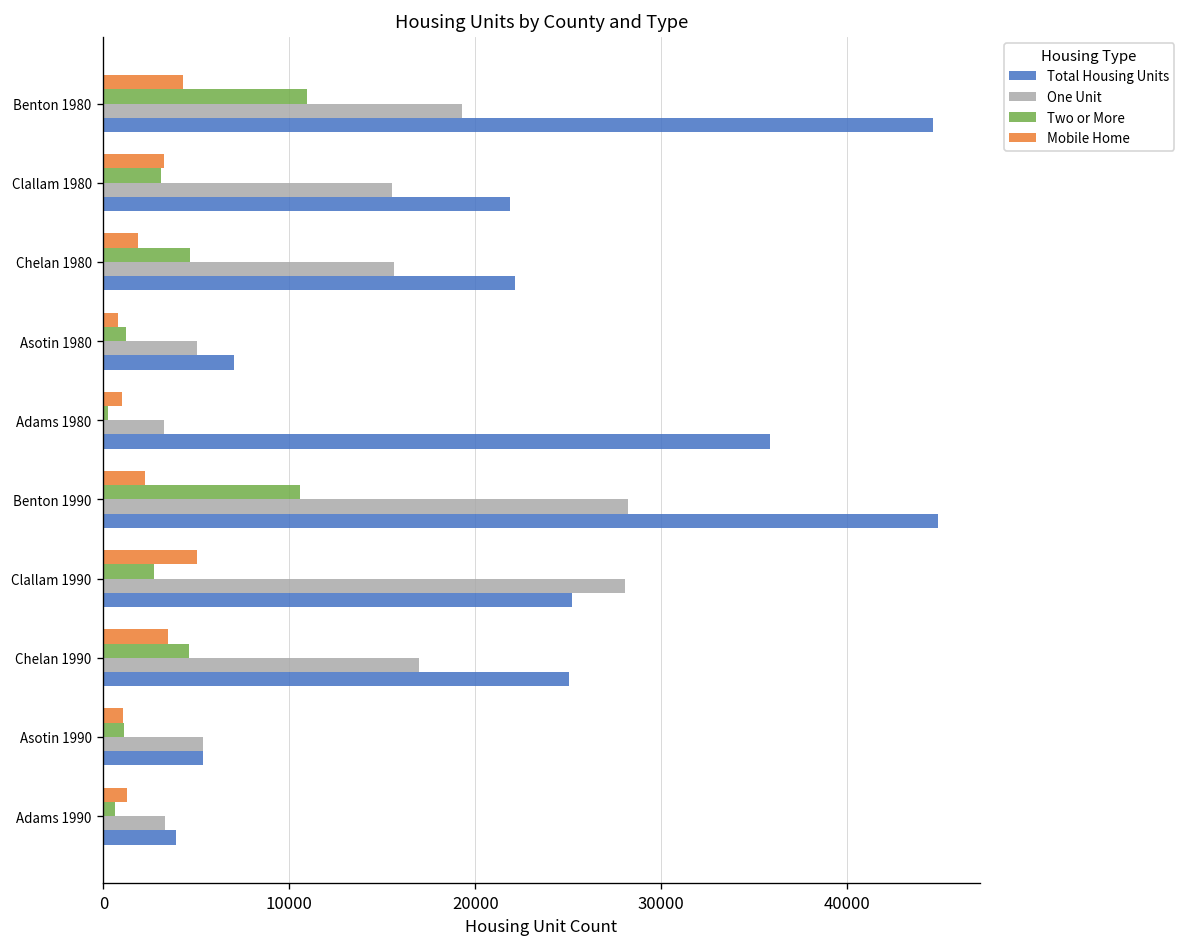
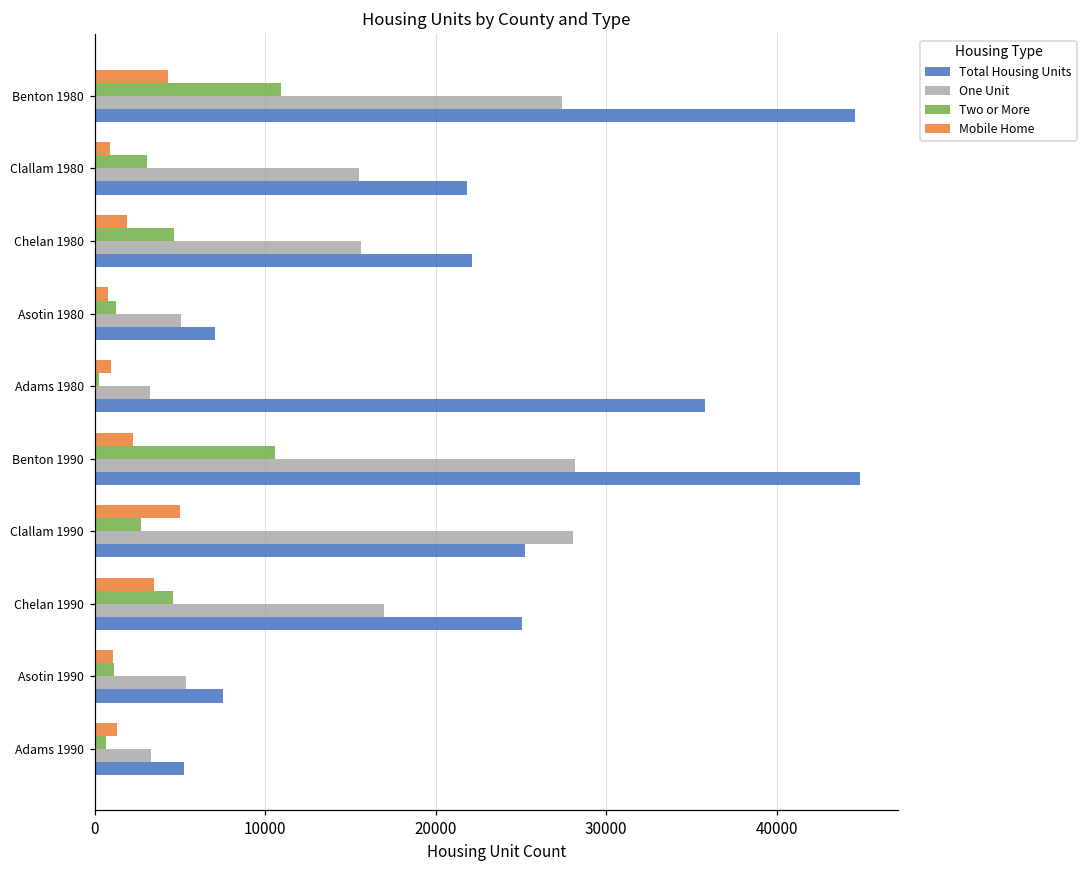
  {
    "Total Housing Units": {
      "Benton 1980": 44600,
      "Clallam 1980": 21900,
      "Chelan 1980": 22100,
      "Asotin 1980": 7000,
      "Adams 1980": 35800,
      "Benton 1990": 44900,
      "Clallam 1990": 25200,
      "Chelan 1990": 25000,
-     "Asotin 1990": 5400,
-     "Adams 1990": 3900
+     "Asotin 1990": 7500,
+     "Adams 1990": 5300
    },
    "One Unit": {
-     "Benton 1980": 19300,
+     "Benton 1980": 27400,
      "Clallam 1980": 15500,
      "Chelan 1980": 15600,
      "Asotin 1980": 5000,
      "Adams 1980": 3200,
      "Benton 1990": 28200,
      "Clallam 1990": 28100,
      "Chelan 1990": 17000,
      "Asotin 1990": 5300,
      "Adams 1990": 3300
    },
    "Two or More": {
      "Benton 1980": 10900,
      "Clallam 1980": 3100,
      "Chelan 1980": 4600,
      "Asotin 1980": 1200,
      "Adams 1980": 300,
      "Benton 1990": 10600,
      "Clallam 1990": 2700,
      "Chelan 1990": 4600,
      "Asotin 1990": 1100,
      "Adams 1990": 600
    },
    "Mobile Home": {
      "Benton 1980": 4300,
-     "Clallam 1980": 3300,
+     "Clallam 1980": 900,
      "Chelan 1980": 1900,
      "Asotin 1980": 800,
      "Adams 1980": 1000,
      "Benton 1990": 2200,
      "Clallam 1990": 5000,
      "Chelan 1990": 3500,
      "Asotin 1990": 1100,
      "Adams 1990": 1300
    }
  }
